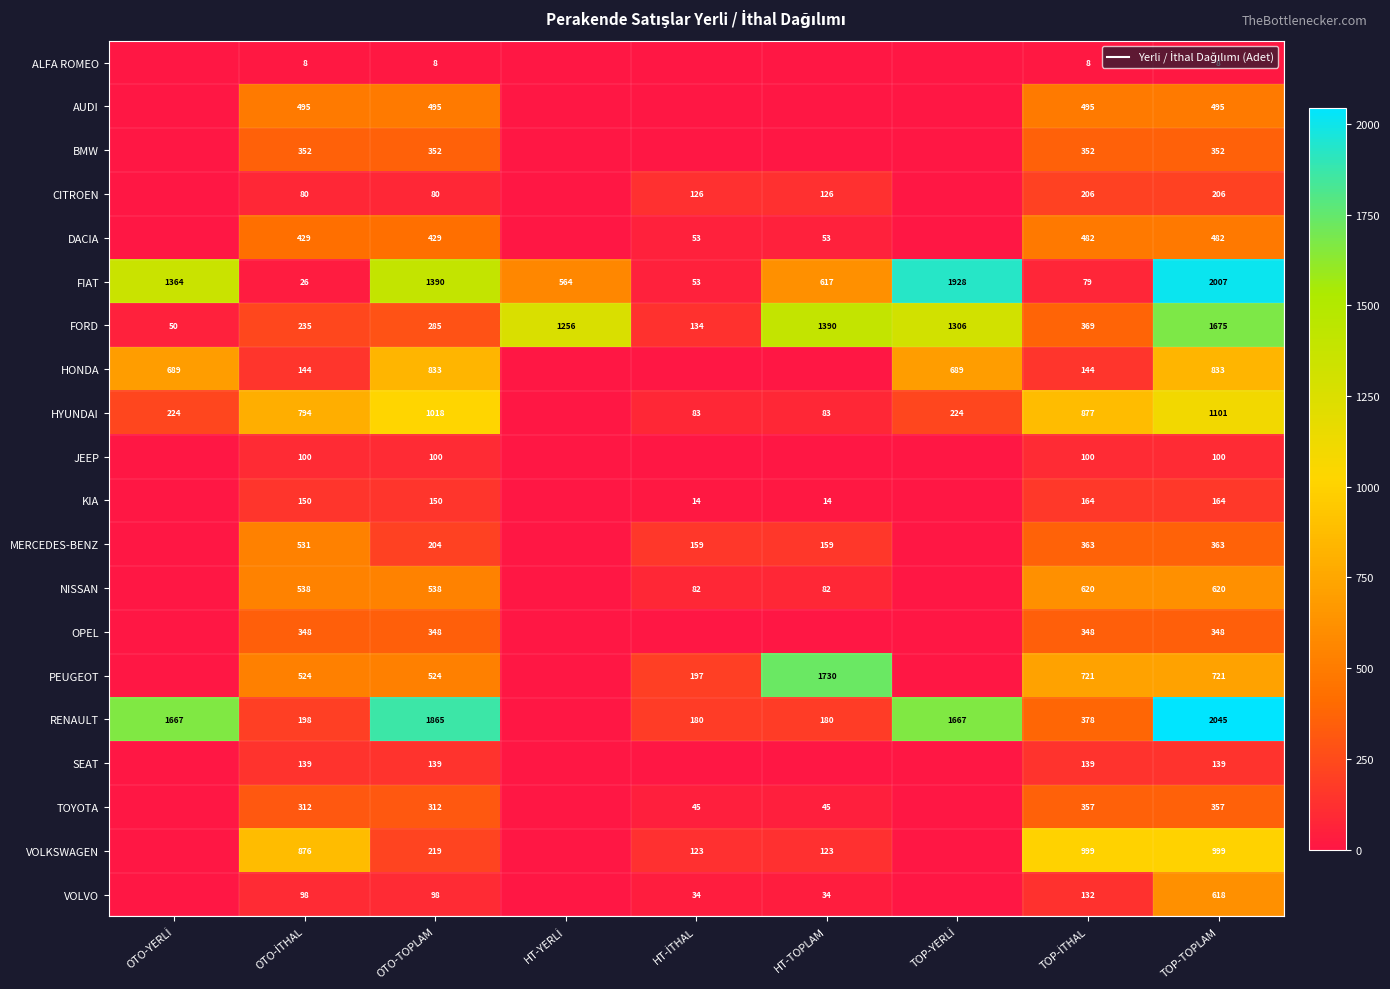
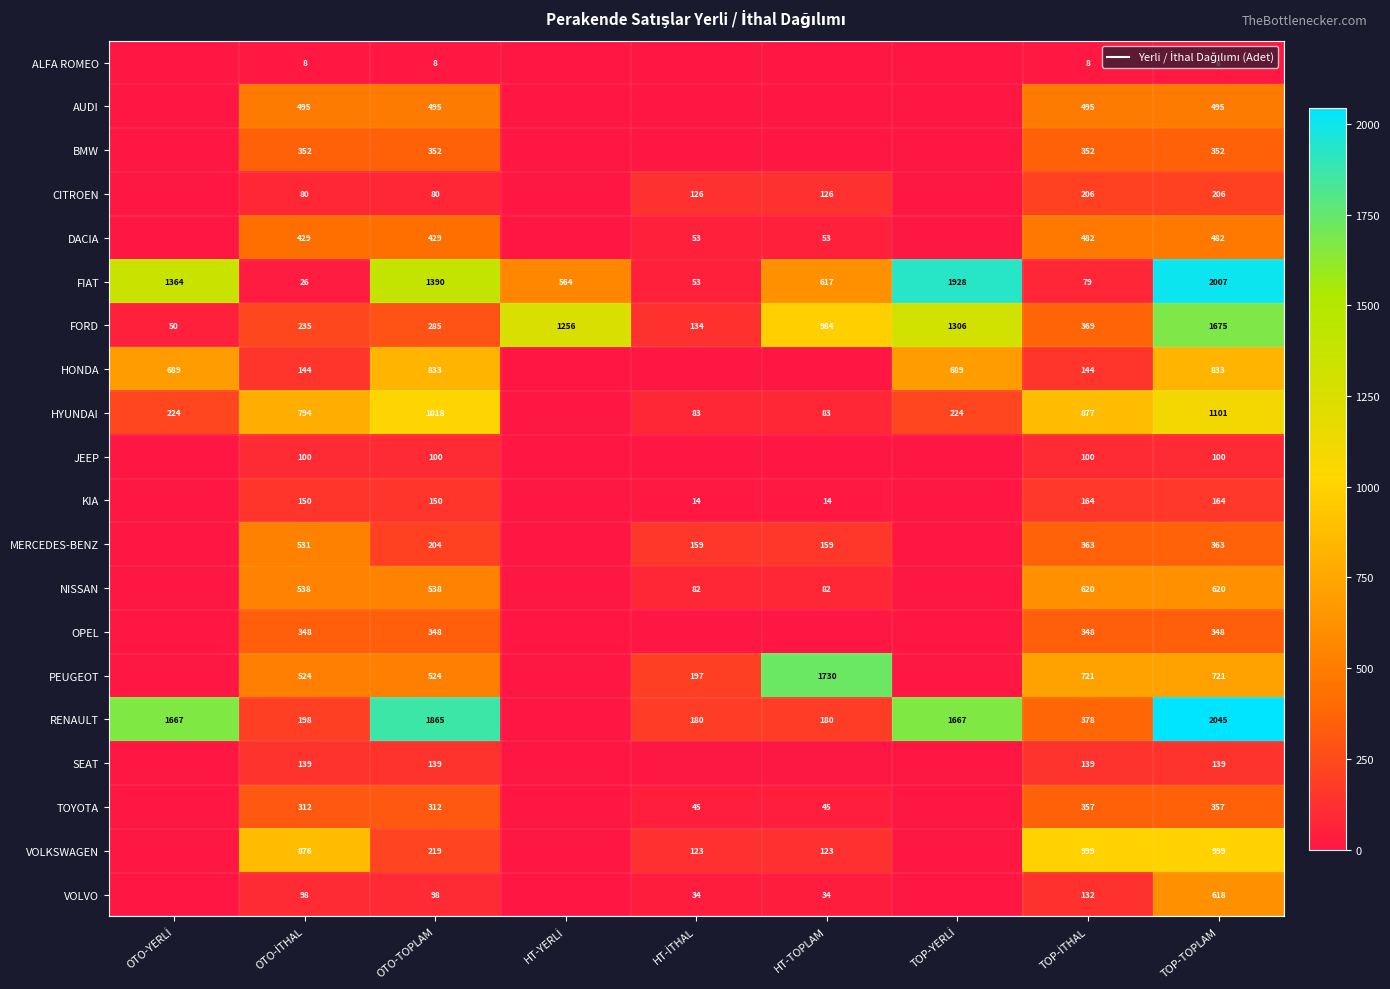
  {
    "ALFA ROMEO": {
      "OTO-İTHAL": 8,
      "OTO-TOPLAM": 8,
      "TOP-İTHAL": 8
    },
    "AUDI": {
      "OTO-İTHAL": 495,
      "OTO-TOPLAM": 495,
      "TOP-İTHAL": 495,
      "TOP-TOPLAM": 495
    },
    "BMW": {
      "OTO-İTHAL": 352,
      "OTO-TOPLAM": 352,
      "TOP-İTHAL": 352,
      "TOP-TOPLAM": 352
    },
    "CITROEN": {
      "OTO-İTHAL": 80,
      "OTO-TOPLAM": 80,
      "HT-İTHAL": 126,
      "HT-TOPLAM": 126,
      "TOP-İTHAL": 206,
      "TOP-TOPLAM": 206
    },
    "DACIA": {
      "OTO-İTHAL": 429,
      "OTO-TOPLAM": 429,
      "HT-İTHAL": 53,
      "HT-TOPLAM": 53,
      "TOP-İTHAL": 482,
      "TOP-TOPLAM": 482
    },
    "FIAT": {
      "OTO-YERLİ": 1364,
      "OTO-İTHAL": 26,
      "OTO-TOPLAM": 1390,
      "HT-YERLİ": 564,
      "HT-İTHAL": 53,
      "HT-TOPLAM": 617,
      "TOP-YERLİ": 1928,
      "TOP-İTHAL": 79,
      "TOP-TOPLAM": 2007
    },
    "FORD": {
      "OTO-YERLİ": 50,
      "OTO-İTHAL": 235,
      "OTO-TOPLAM": 285,
      "HT-YERLİ": 1256,
      "HT-İTHAL": 134,
-     "HT-TOPLAM": 1390,
+     "HT-TOPLAM": 984,
      "TOP-YERLİ": 1306,
      "TOP-İTHAL": 369,
      "TOP-TOPLAM": 1675
    },
    "HONDA": {
      "OTO-YERLİ": 689,
      "OTO-İTHAL": 144,
      "OTO-TOPLAM": 833,
      "TOP-YERLİ": 689,
      "TOP-İTHAL": 144,
      "TOP-TOPLAM": 833
    },
    "HYUNDAI": {
      "OTO-YERLİ": 224,
      "OTO-İTHAL": 794,
      "OTO-TOPLAM": 1018,
      "HT-İTHAL": 83,
      "HT-TOPLAM": 83,
      "TOP-YERLİ": 224,
      "TOP-İTHAL": 877,
      "TOP-TOPLAM": 1101
    },
    "JEEP": {
      "OTO-İTHAL": 100,
      "OTO-TOPLAM": 100,
      "TOP-İTHAL": 100,
      "TOP-TOPLAM": 100
    },
    "KIA": {
      "OTO-İTHAL": 150,
      "OTO-TOPLAM": 150,
      "HT-İTHAL": 14,
      "HT-TOPLAM": 14,
      "TOP-İTHAL": 164,
      "TOP-TOPLAM": 164
    },
    "MERCEDES-BENZ": {
      "OTO-İTHAL": 531,
      "OTO-TOPLAM": 204,
      "HT-İTHAL": 159,
      "HT-TOPLAM": 159,
      "TOP-İTHAL": 363,
      "TOP-TOPLAM": 363
    },
    "NISSAN": {
      "OTO-İTHAL": 538,
      "OTO-TOPLAM": 538,
      "HT-İTHAL": 82,
      "HT-TOPLAM": 82,
      "TOP-İTHAL": 620,
      "TOP-TOPLAM": 620
    },
    "OPEL": {
      "OTO-İTHAL": 348,
      "OTO-TOPLAM": 348,
      "TOP-İTHAL": 348,
      "TOP-TOPLAM": 348
    },
    "PEUGEOT": {
      "OTO-İTHAL": 524,
      "OTO-TOPLAM": 524,
      "HT-İTHAL": 197,
      "HT-TOPLAM": 1730,
      "TOP-İTHAL": 721,
      "TOP-TOPLAM": 721
    },
    "RENAULT": {
      "OTO-YERLİ": 1667,
      "OTO-İTHAL": 198,
      "OTO-TOPLAM": 1865,
      "HT-İTHAL": 180,
      "HT-TOPLAM": 180,
      "TOP-YERLİ": 1667,
      "TOP-İTHAL": 378,
      "TOP-TOPLAM": 2045
    },
    "SEAT": {
      "OTO-İTHAL": 139,
      "OTO-TOPLAM": 139,
      "TOP-İTHAL": 139,
      "TOP-TOPLAM": 139
    },
    "TOYOTA": {
      "OTO-İTHAL": 312,
      "OTO-TOPLAM": 312,
      "HT-İTHAL": 45,
      "HT-TOPLAM": 45,
      "TOP-İTHAL": 357,
      "TOP-TOPLAM": 357
    },
    "VOLKSWAGEN": {
      "OTO-İTHAL": 876,
      "OTO-TOPLAM": 219,
      "HT-İTHAL": 123,
      "HT-TOPLAM": 123,
      "TOP-İTHAL": 999,
      "TOP-TOPLAM": 999
    },
    "VOLVO": {
      "OTO-İTHAL": 98,
      "OTO-TOPLAM": 98,
      "HT-İTHAL": 34,
      "HT-TOPLAM": 34,
      "TOP-İTHAL": 132,
      "TOP-TOPLAM": 618
    }
  }
